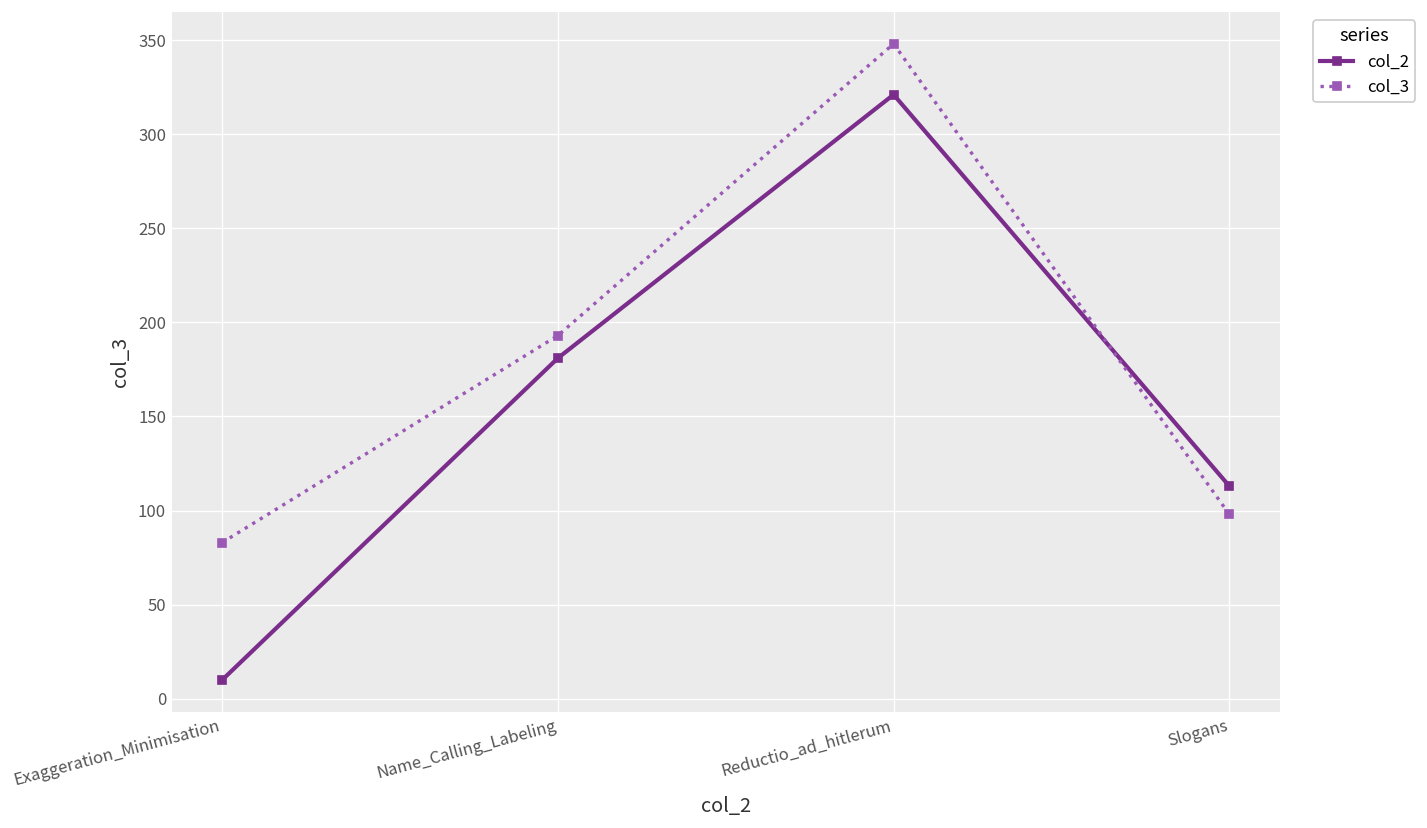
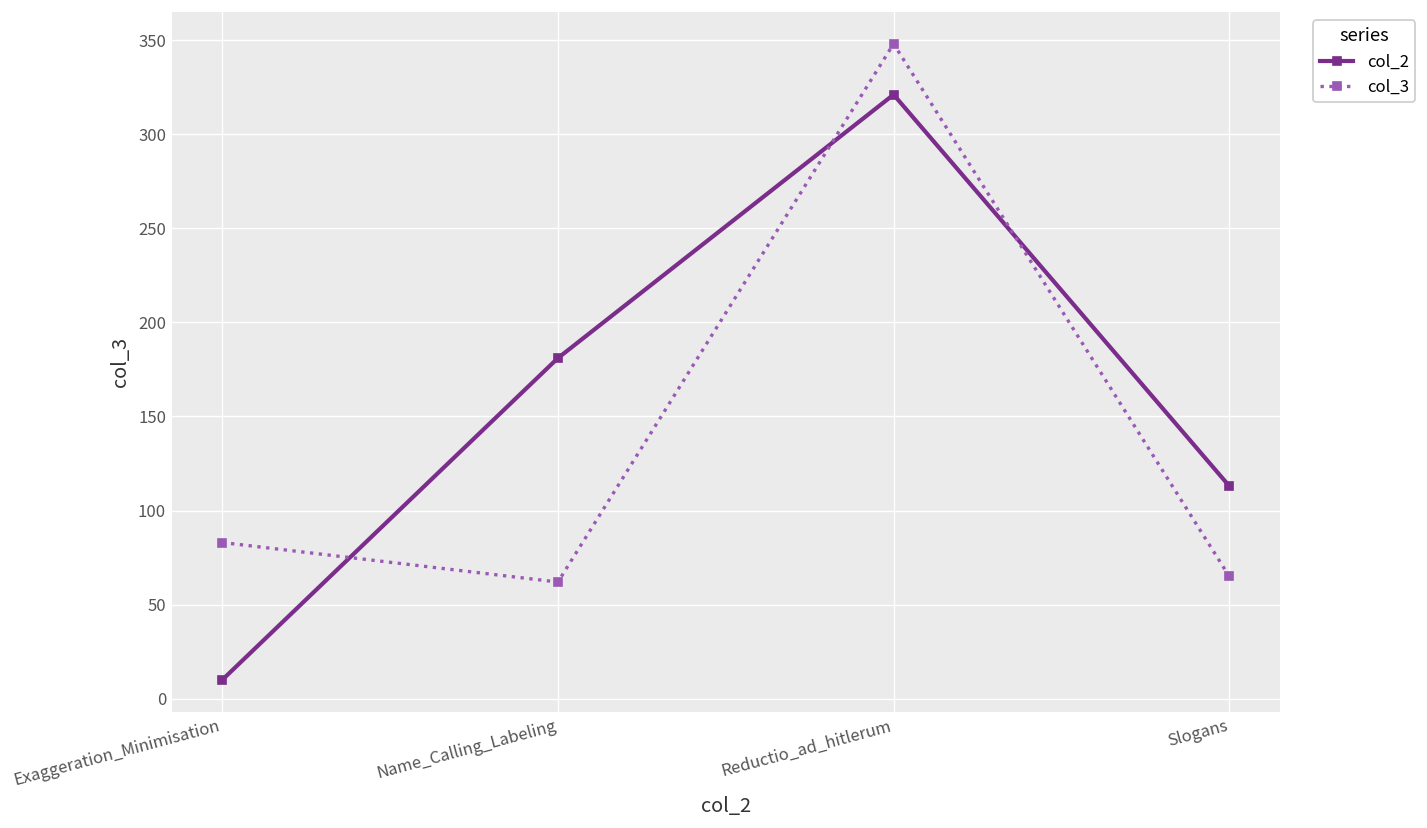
  {
    "col_2": {
      "Exaggeration_Minimisation": 10,
      "Name_Calling_Labeling": 181,
      "Reductio_ad_hitlerum": 321,
      "Slogans": 113
    },
    "col_3": {
      "Exaggeration_Minimisation": 83,
-     "Name_Calling_Labeling": 193,
+     "Name_Calling_Labeling": 62,
      "Reductio_ad_hitlerum": 348,
-     "Slogans": 98
+     "Slogans": 65
    }
  }
